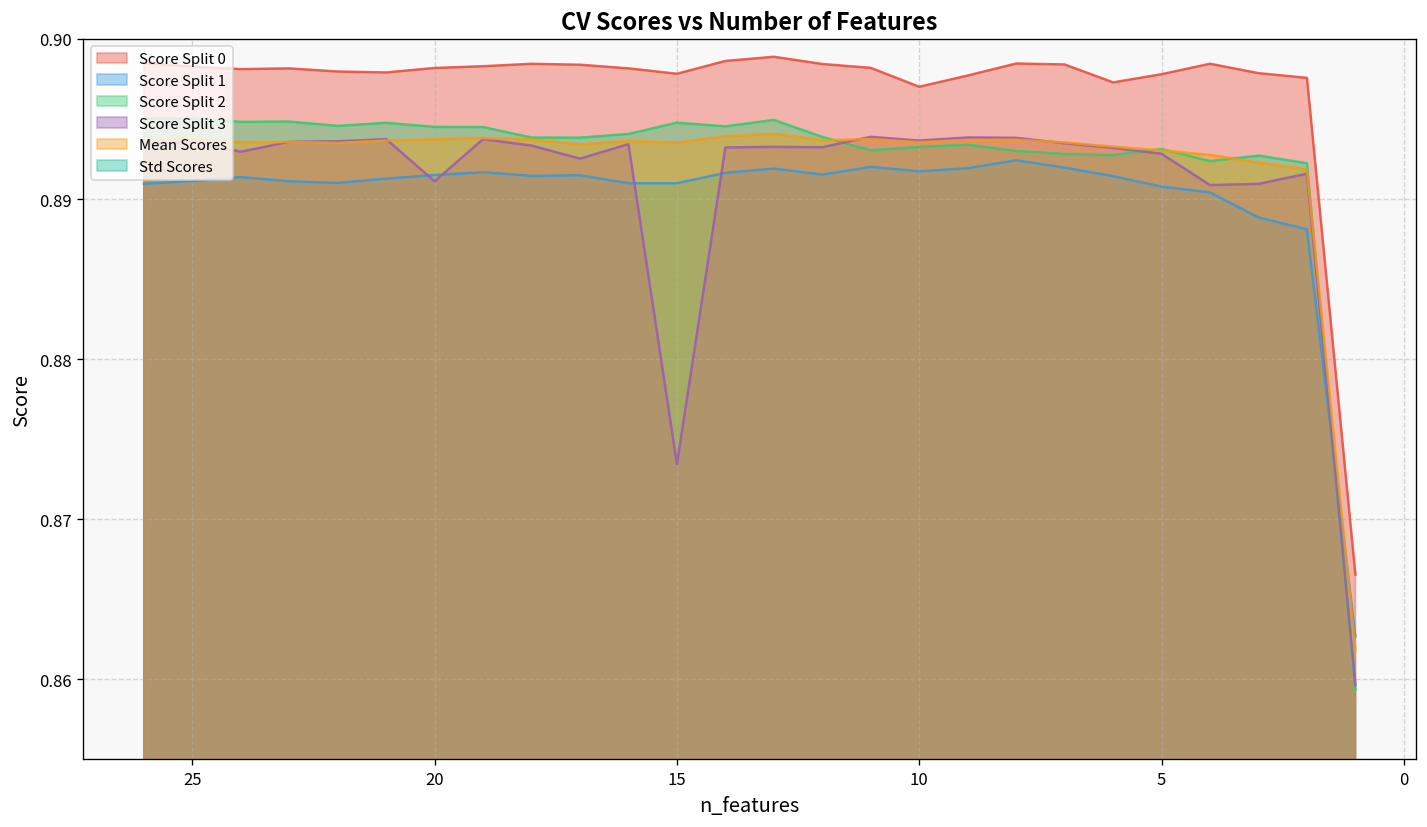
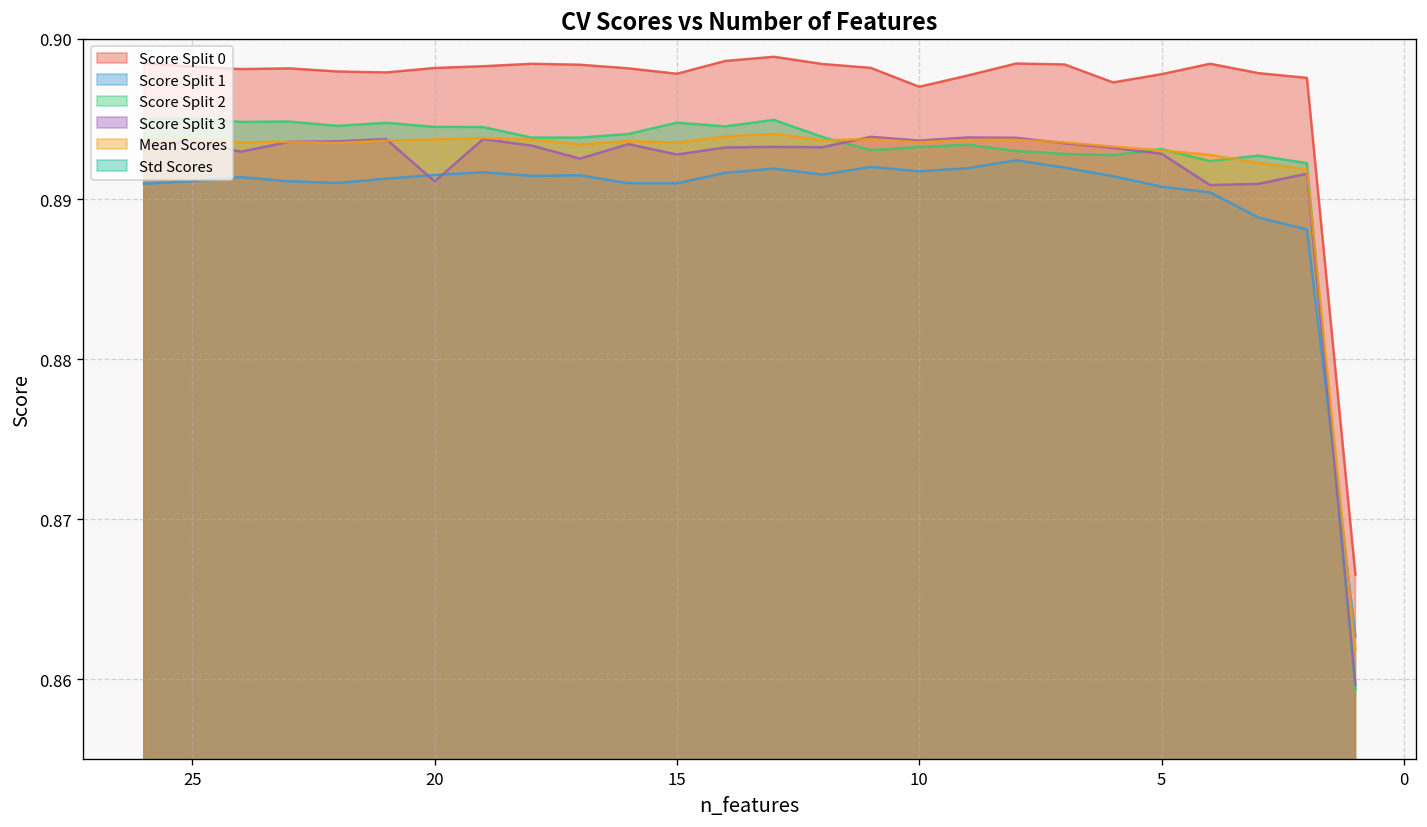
  {
    "Score Split 3": {
      "20": 0.8911,
-     "15": 0.8734,
+     "15": 0.8928,
      "5": 0.8928
    }
  }
